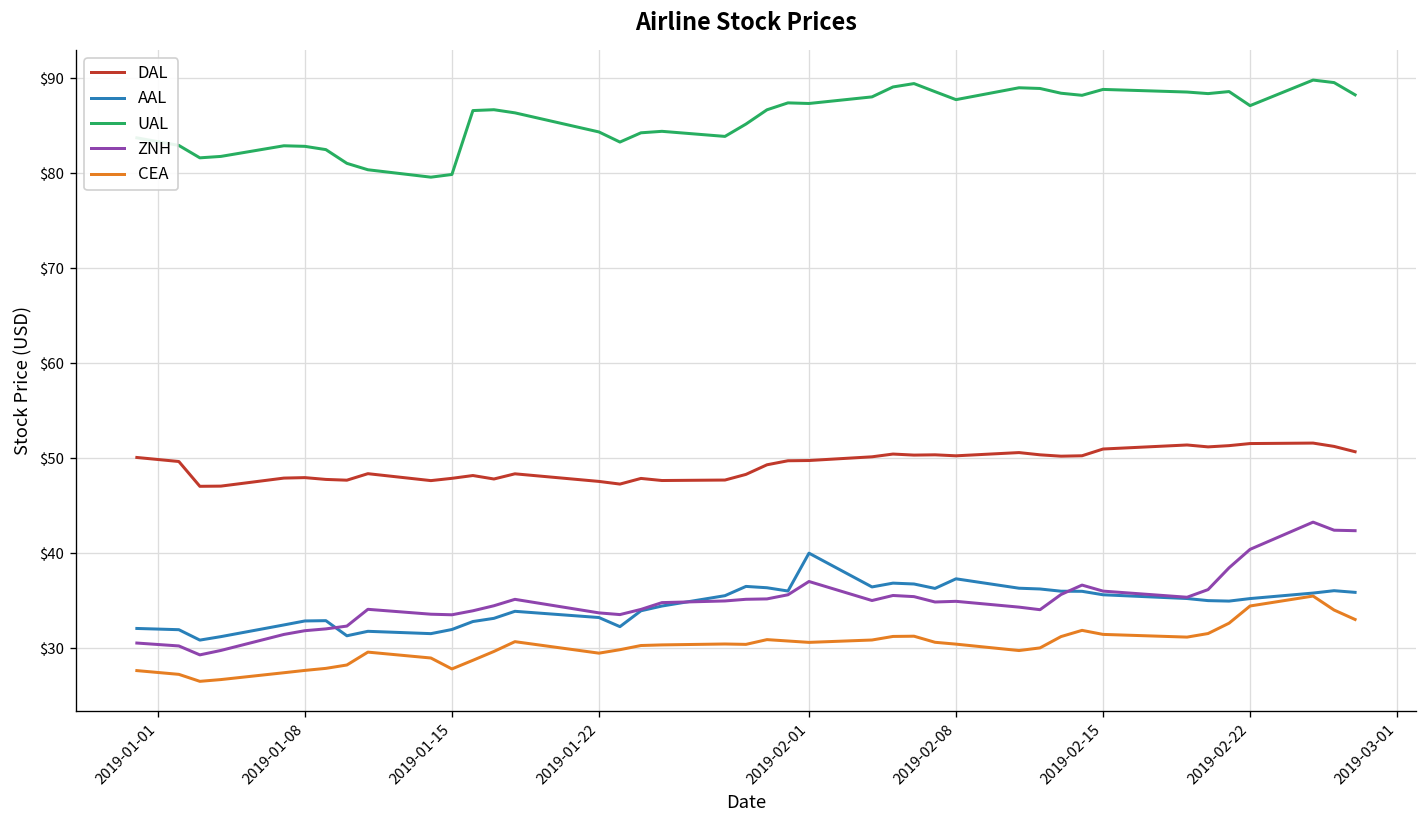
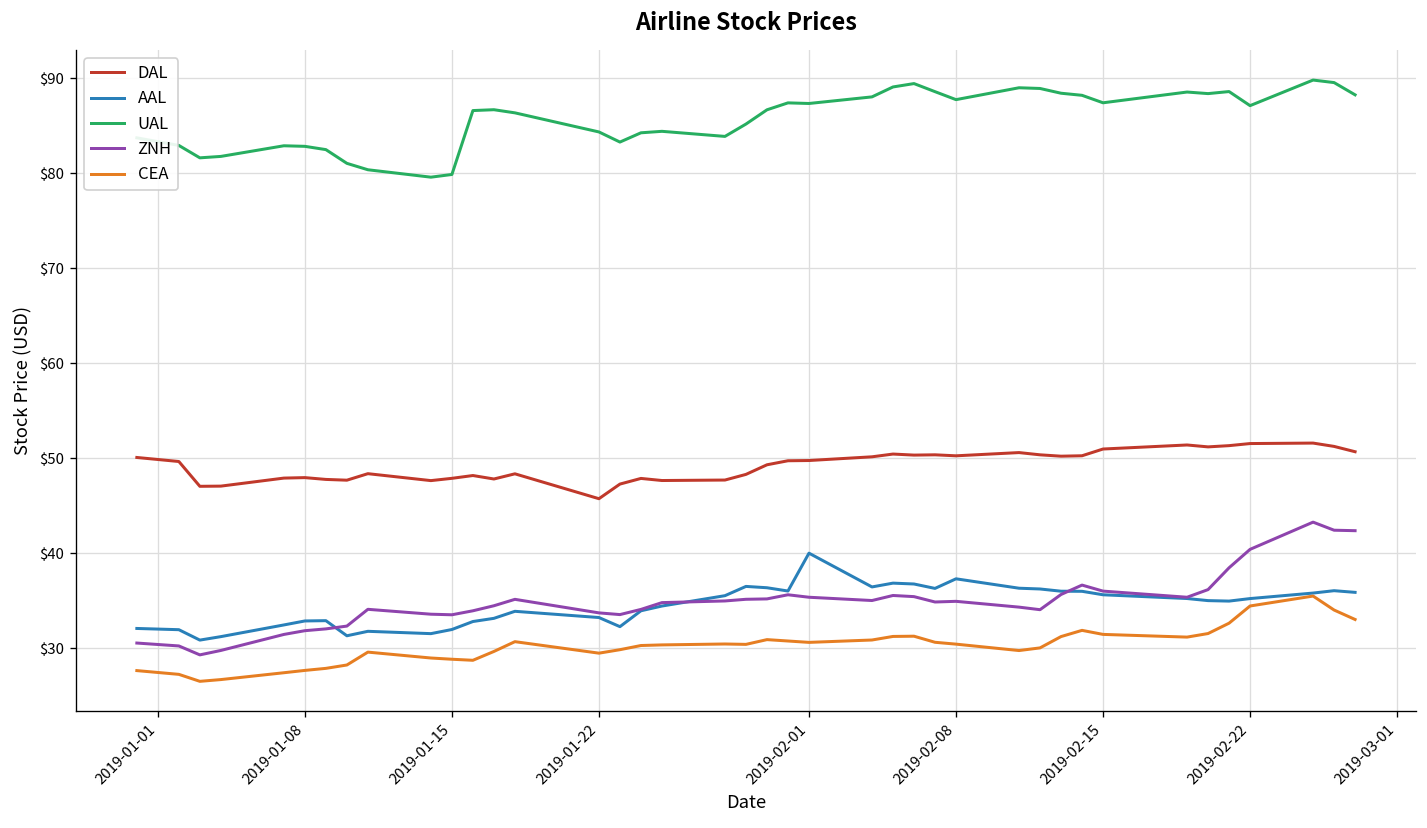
  {
    "DAL": {
      "2019-01-08": "$48",
      "2019-01-15": "$48",
-     "2019-01-22": "$48",
+     "2019-01-22": "$46",
      "2019-02-01": "$50",
      "2019-02-08": "$50",
      "2019-02-15": "$51",
      "2019-02-22": "$52"
    },
    "AAL": {
      "2019-01-08": "$33",
      "2019-01-15": "$32",
      "2019-01-22": "$33",
      "2019-02-01": "$40",
      "2019-02-08": "$37",
      "2019-02-15": "$36",
      "2019-02-22": "$35"
    },
    "UAL": {
      "2019-01-08": "$83",
      "2019-01-15": "$80",
      "2019-01-22": "$84",
      "2019-02-01": "$87",
      "2019-02-08": "$88",
-     "2019-02-15": "$89",
+     "2019-02-15": "$87",
      "2019-02-22": "$87"
    },
    "ZNH": {
      "2019-01-08": "$32",
      "2019-01-15": "$34",
      "2019-01-22": "$34",
-     "2019-02-01": "$37",
+     "2019-02-01": "$35",
      "2019-02-08": "$35",
      "2019-02-15": "$36",
      "2019-02-22": "$40"
    },
    "CEA": {
      "2019-01-08": "$28",
-     "2019-01-15": "$28",
+     "2019-01-15": "$29",
      "2019-01-22": "$30",
      "2019-02-01": "$31",
      "2019-02-08": "$30",
      "2019-02-15": "$31",
      "2019-02-22": "$34"
    }
  }
